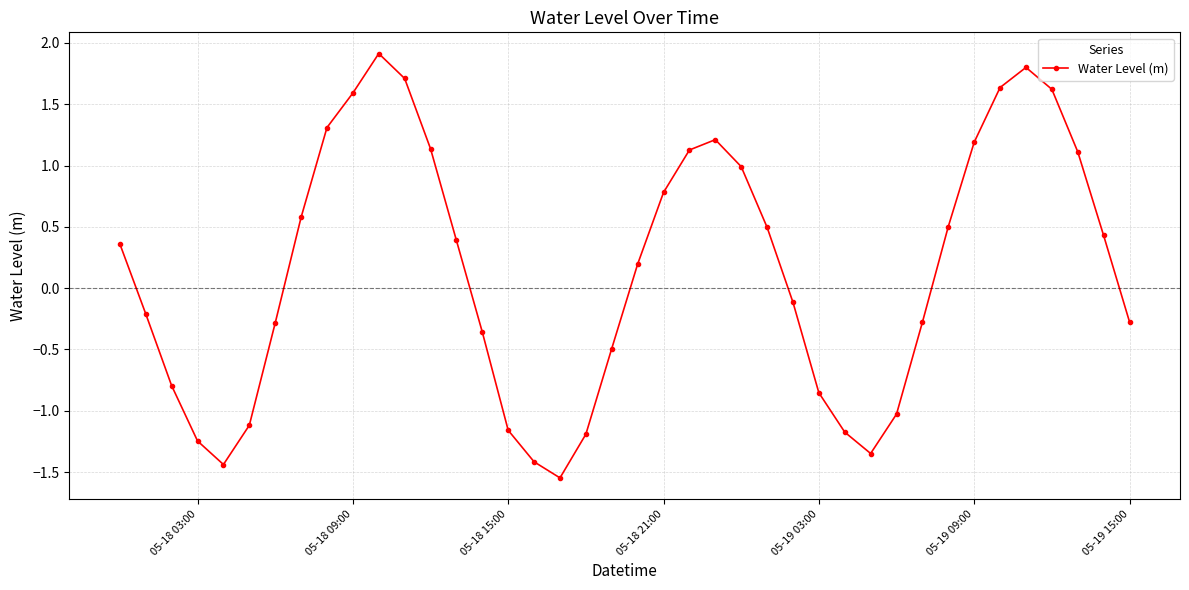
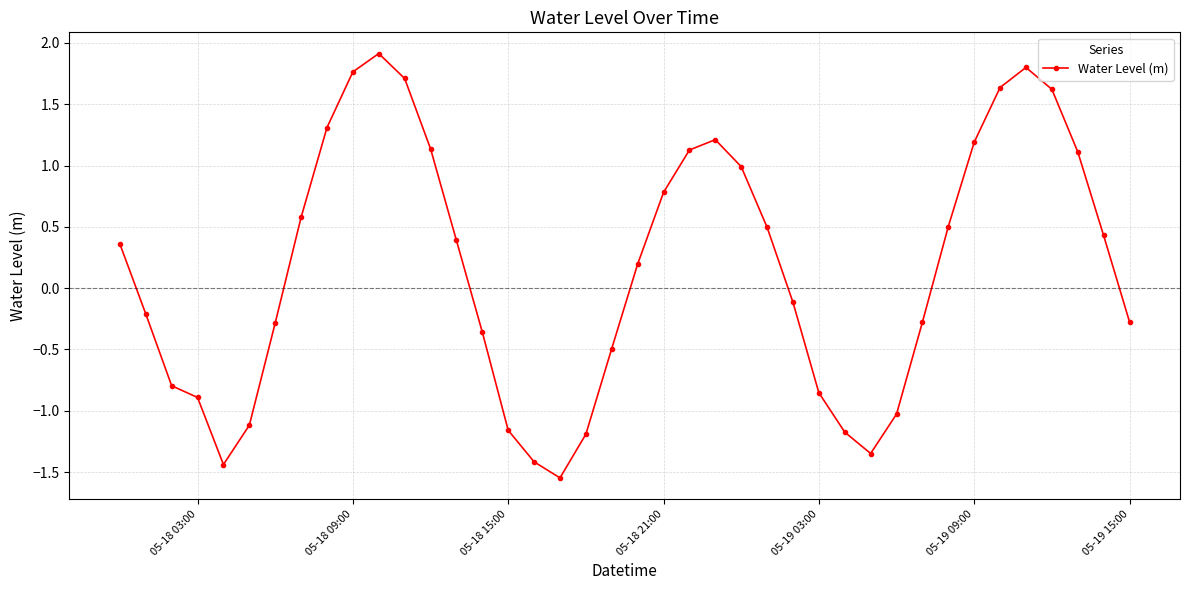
  {
-   "05-18 03:00": -1.25,
-   "05-18 09:00": 1.59,
+   "05-18 03:00": -0.89,
+   "05-18 09:00": 1.76,
    "05-18 15:00": -1.16,
    "05-18 21:00": 0.78,
    "05-19 03:00": -0.85,
    "05-19 09:00": 1.19,
    "05-19 15:00": -0.27
  }
